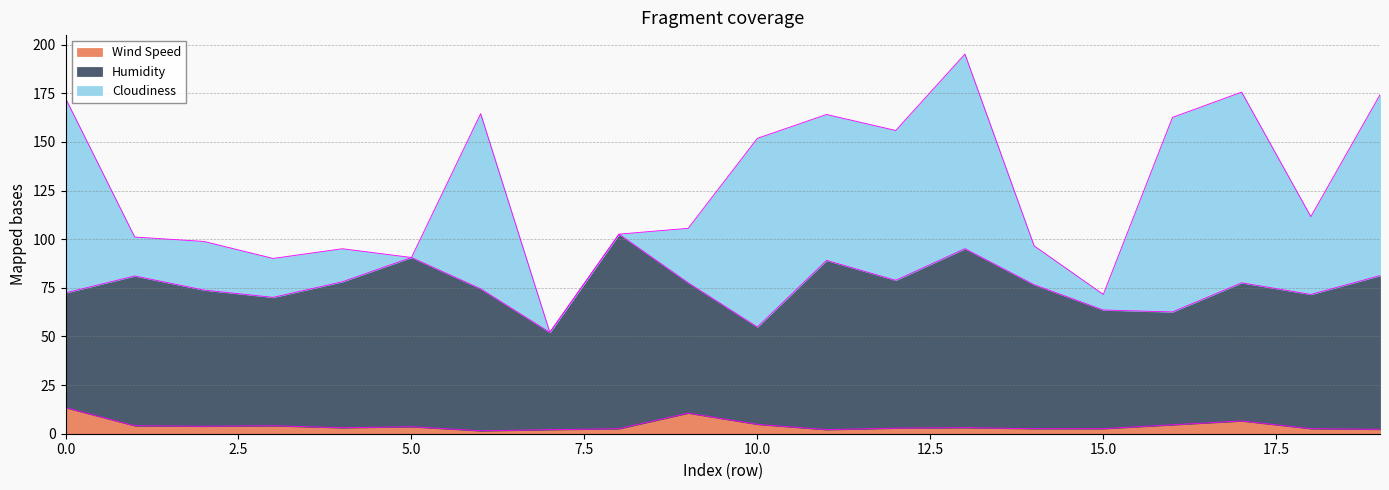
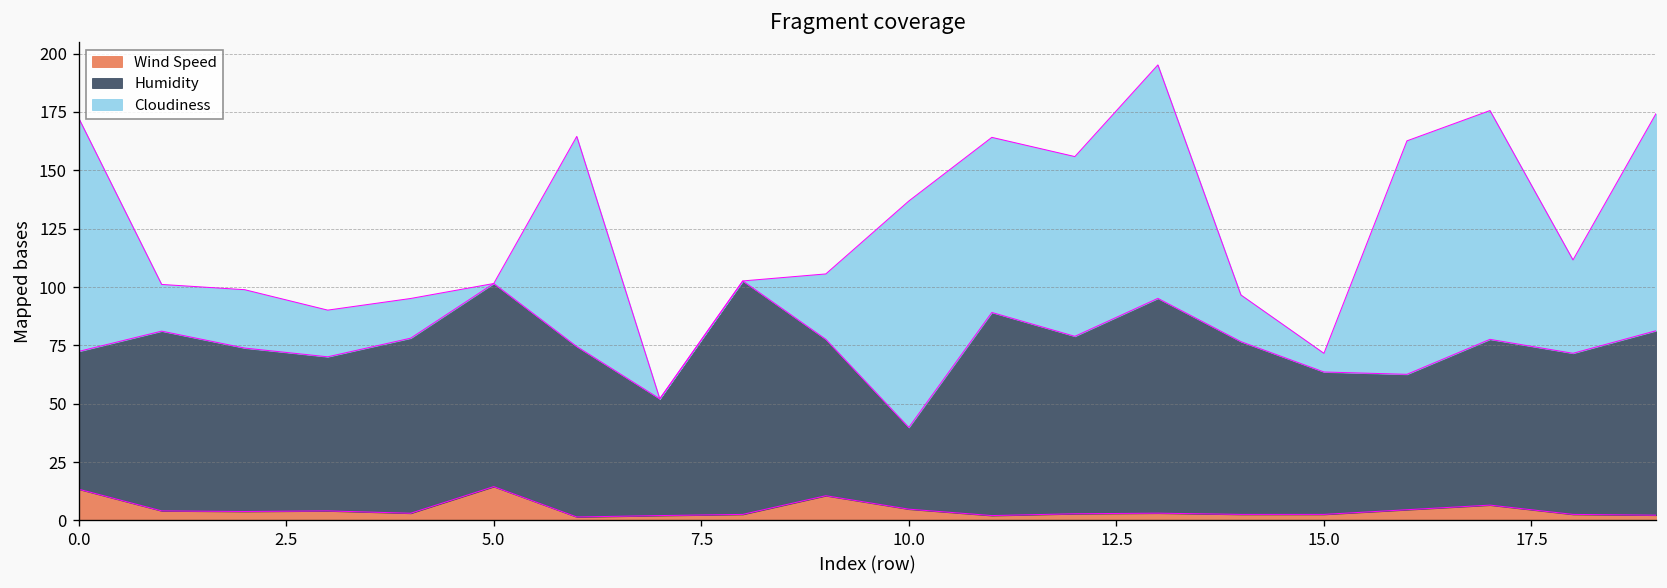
  {
    "Wind Speed": {
      "0.0": 13,
-     "5.0": 4,
+     "5.0": 15,
      "10.0": 5,
      "15.0": 3
    },
    "Humidity": {
      "0.0": 59,
-     "10.0": 50,
+     "10.0": 35,
      "15.0": 61
    },
    "Cloudiness": {
      "0.0": 100,
      "10.0": 97,
      "15.0": 8
    }
  }
